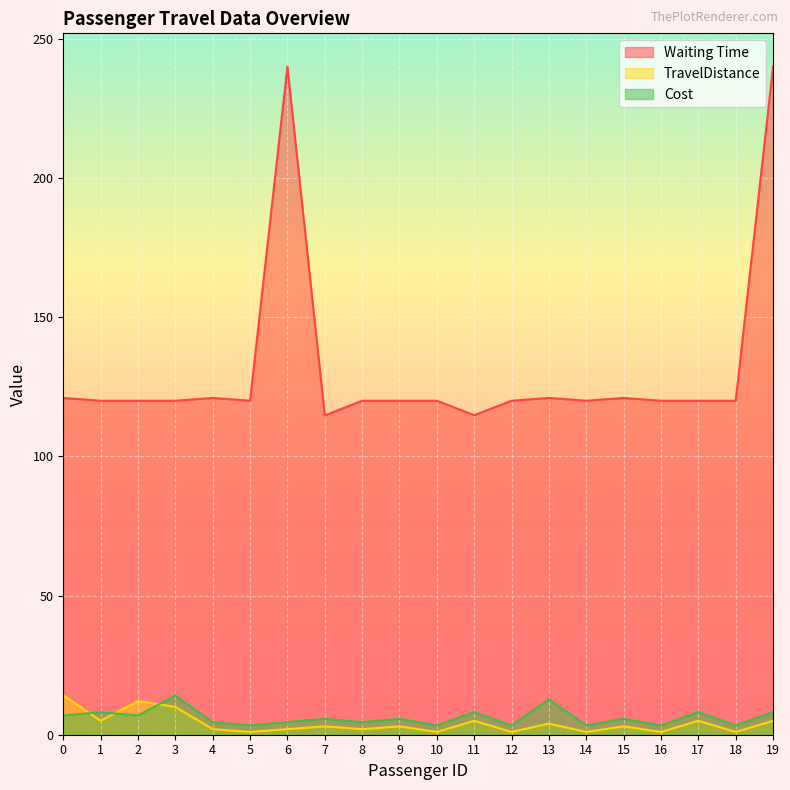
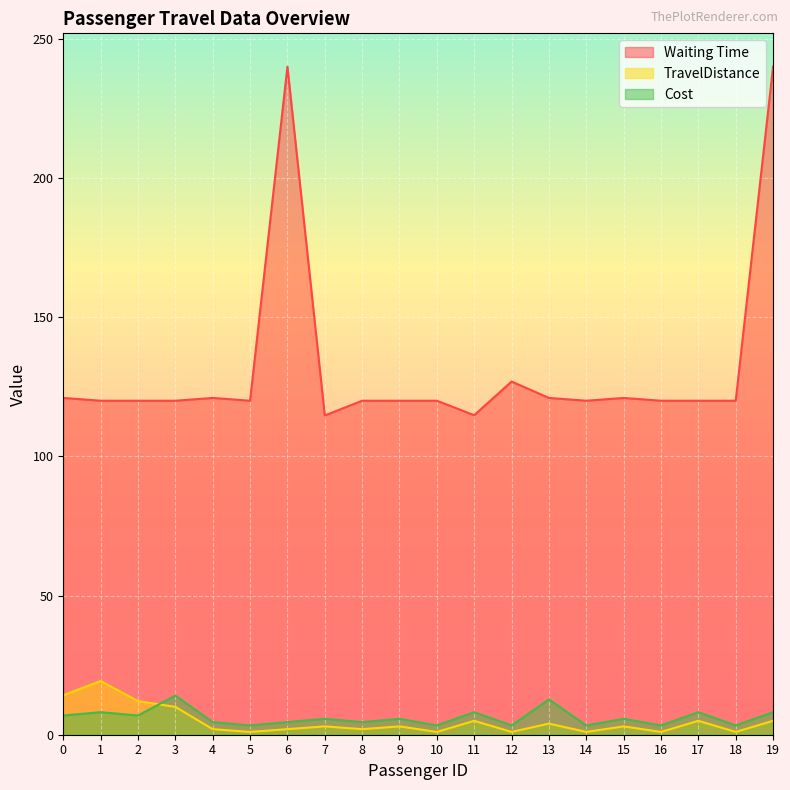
  {
    "Waiting Time": {
      "0": 121,
      "1": 120,
      "2": 120,
      "3": 120,
      "4": 121,
      "5": 120,
      "6": 240,
      "7": 115,
      "8": 120,
      "9": 120,
      "10": 120,
      "11": 115,
-     "12": 120,
+     "12": 127,
      "13": 121,
      "14": 120,
      "15": 121,
      "16": 120,
      "17": 120,
      "18": 120,
      "19": 240
    },
    "TravelDistance": {
      "0": 14,
-     "1": 5,
+     "1": 19,
      "2": 12,
      "3": 10,
      "4": 2,
      "5": 1,
      "6": 2,
      "7": 3,
      "8": 2,
      "9": 3,
      "10": 1,
      "11": 5,
      "12": 1,
      "13": 4,
      "14": 1,
      "15": 3,
      "16": 1,
      "17": 5,
      "18": 1,
      "19": 5
    },
    "Cost": {
      "0": 7,
      "1": 8,
      "2": 7,
      "3": 14,
      "4": 5,
      "5": 3,
      "6": 5,
      "7": 6,
      "8": 5,
      "9": 6,
      "10": 3,
      "11": 8,
      "12": 3,
      "13": 13,
      "14": 3,
      "15": 6,
      "16": 3,
      "17": 8,
      "18": 3,
      "19": 8
    }
  }
